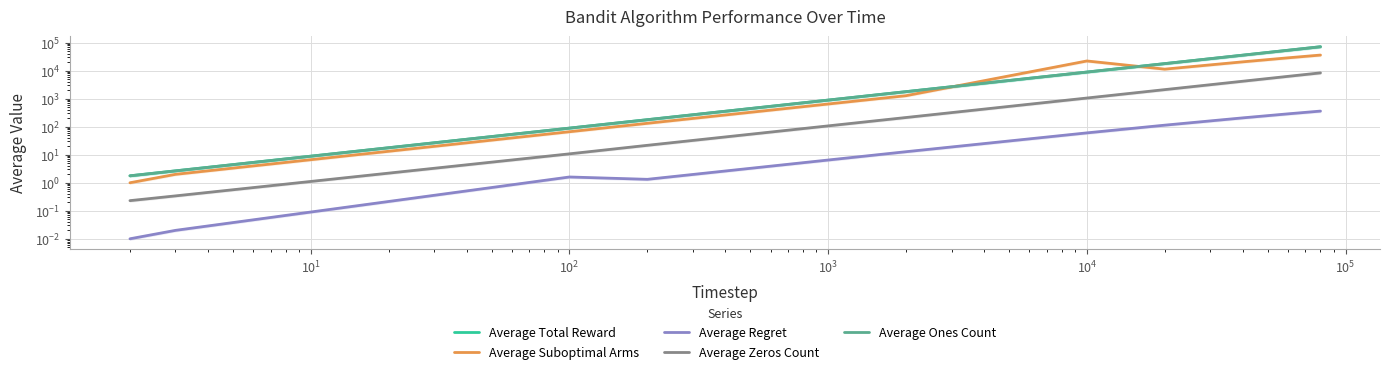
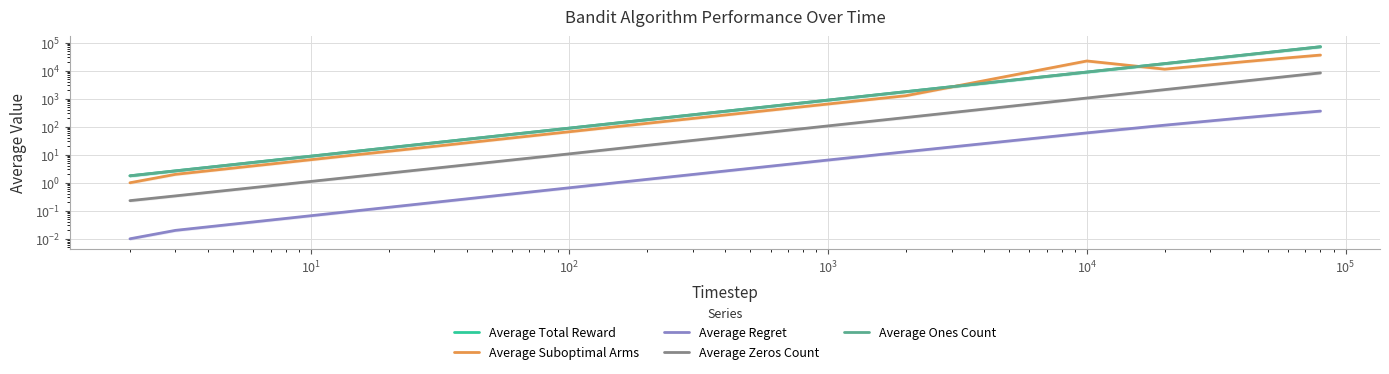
  {
    "Average Regret": {
-     "10^2": 2
+     "10^2": 0.7
    }
  }
